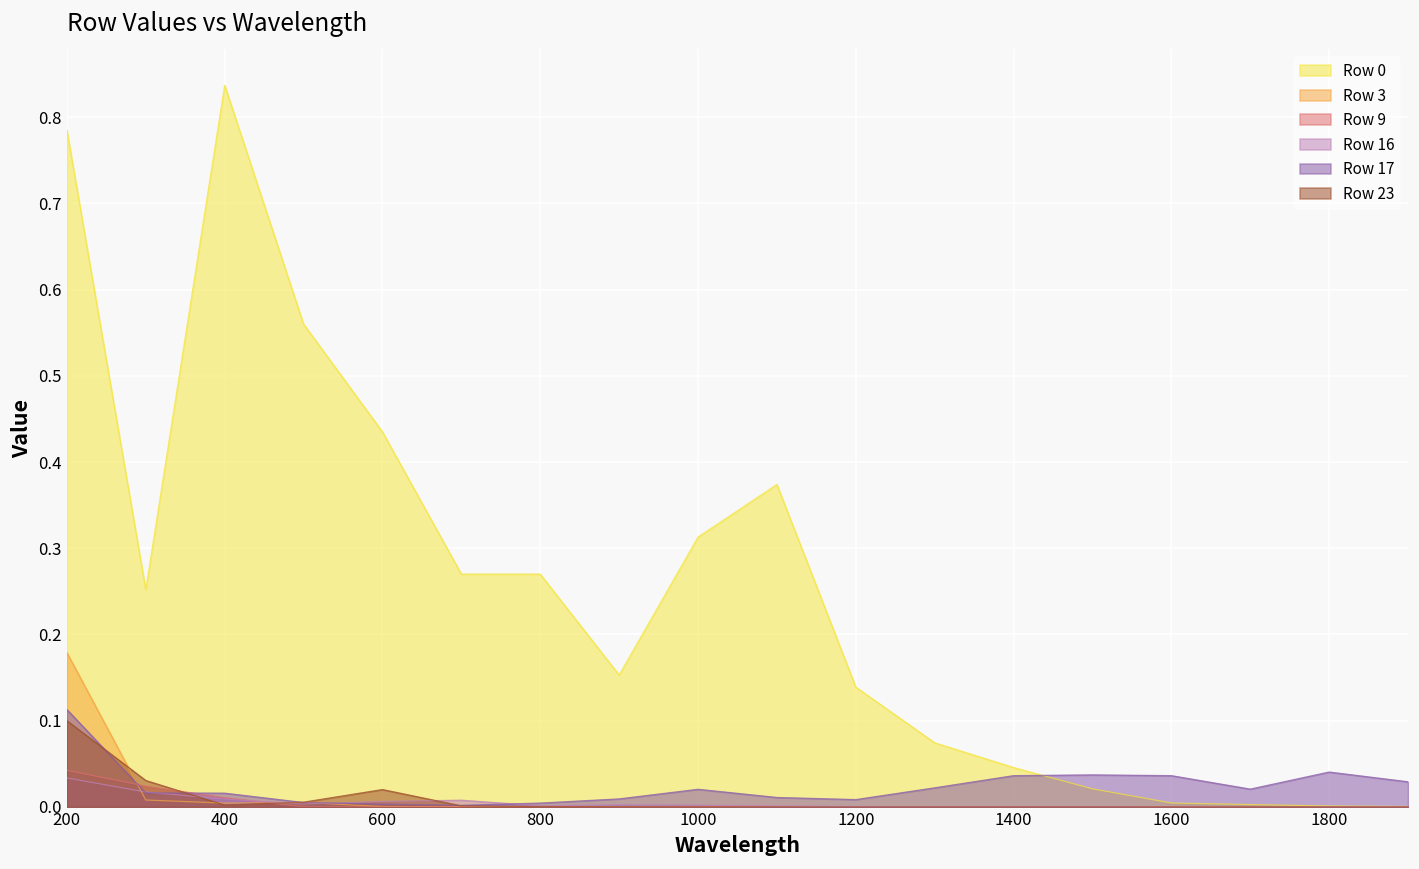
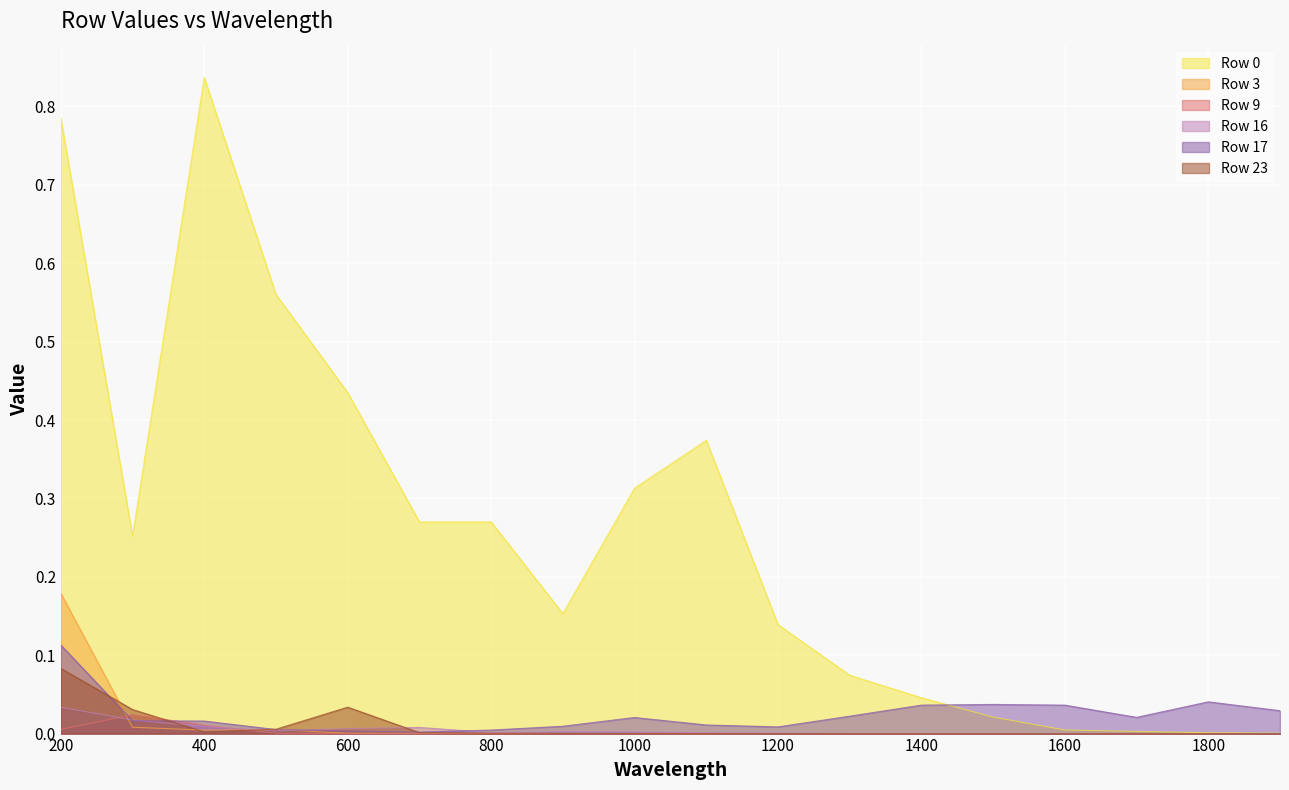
  {
    "Row 9": {
-     "200": 0.04
+     "200": 0.01
    },
    "Row 23": {
-     "200": 0.10,
-     "600": 0.02
+     "200": 0.08,
+     "600": 0.03
    }
  }
